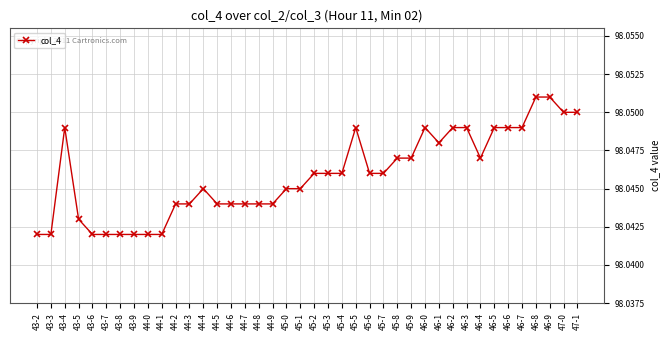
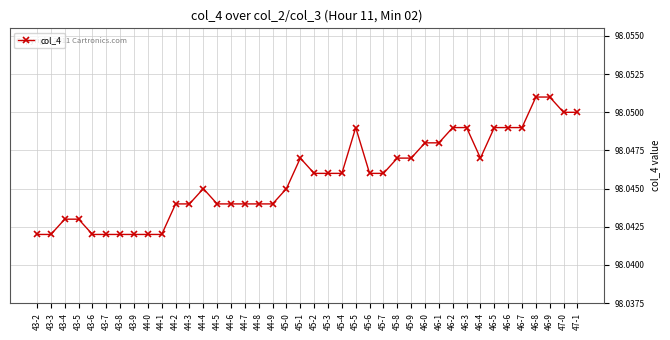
  {
    "43-2": 98.042,
    "43-3": 98.042,
-   "43-4": 98.049,
+   "43-4": 98.043,
    "43-5": 98.043,
    "43-6": 98.042,
    "43-7": 98.042,
    "43-8": 98.042,
    "43-9": 98.042,
    "44-0": 98.042,
    "44-1": 98.042,
    "44-2": 98.044,
    "44-3": 98.044,
    "44-4": 98.045,
    "44-5": 98.044,
    "44-6": 98.044,
    "44-7": 98.044,
    "44-8": 98.044,
    "44-9": 98.044,
    "45-0": 98.045,
-   "45-1": 98.045,
+   "45-1": 98.047,
    "45-2": 98.046,
    "45-3": 98.046,
    "45-4": 98.046,
    "45-5": 98.049,
    "45-6": 98.046,
    "45-7": 98.046,
    "45-8": 98.047,
    "45-9": 98.047,
-   "46-0": 98.049,
+   "46-0": 98.048,
    "46-1": 98.048,
    "46-2": 98.049,
    "46-3": 98.049,
    "46-4": 98.047,
    "46-5": 98.049,
    "46-6": 98.049,
    "46-7": 98.049,
    "46-8": 98.051,
    "46-9": 98.051,
    "47-0": 98.050,
    "47-1": 98.050
  }
